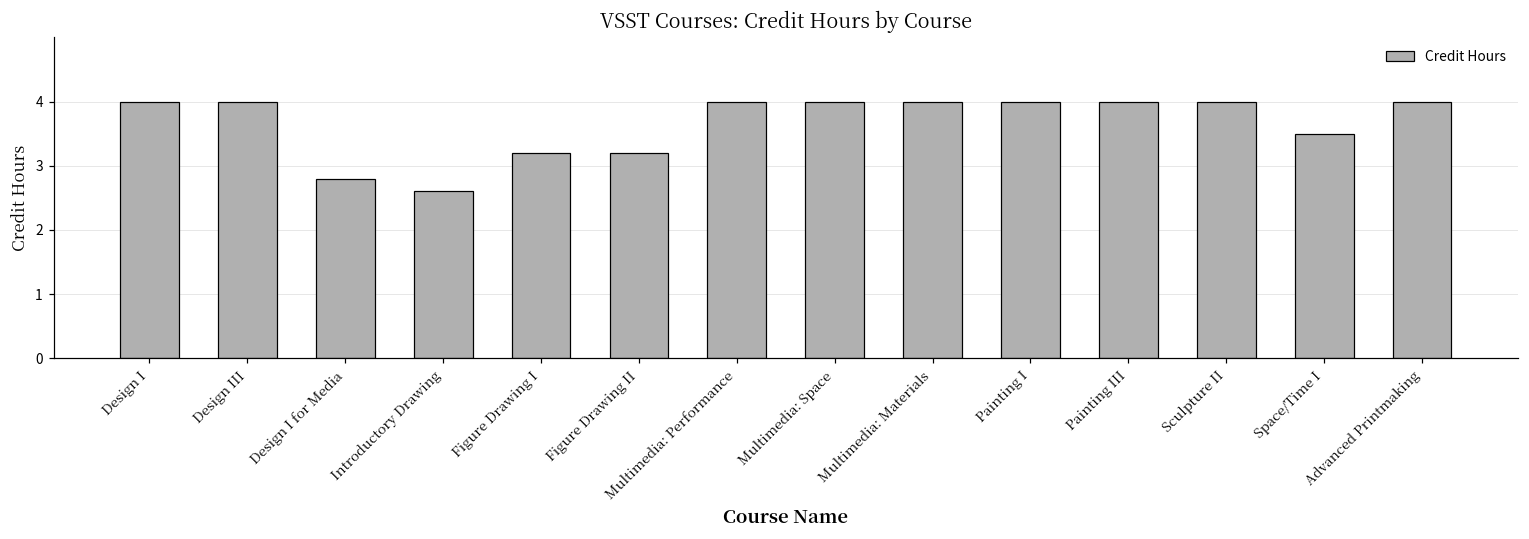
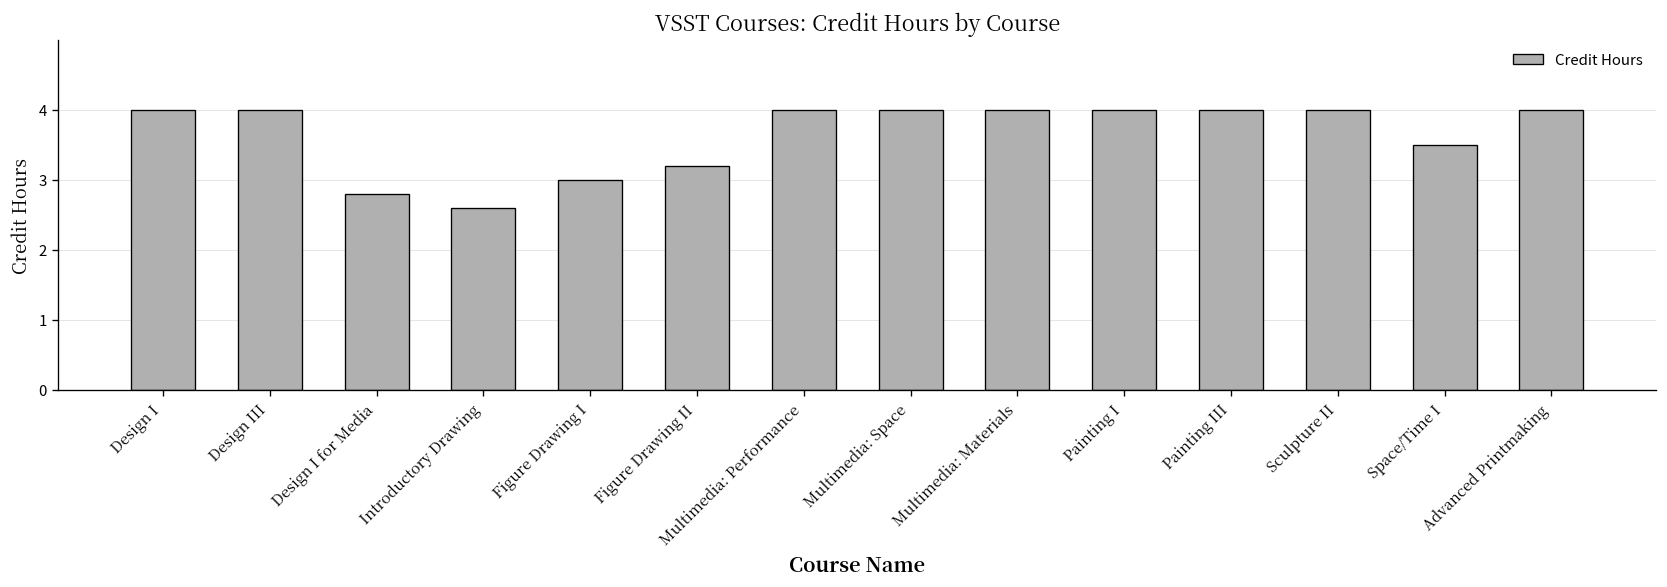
  {
    "Design I": 4.0,
    "Design III": 4.0,
    "Design I for Media": 2.8,
    "Introductory Drawing": 2.6,
-   "Figure Drawing I": 3.2,
+   "Figure Drawing I": 3.0,
    "Figure Drawing II": 3.2,
    "Multimedia: Performance": 4.0,
    "Multimedia: Space": 4.0,
    "Multimedia: Materials": 4.0,
    "Painting I": 4.0,
    "Painting III": 4.0,
    "Sculpture II": 4.0,
    "Space/Time I": 3.5,
    "Advanced Printmaking": 4.0
  }
